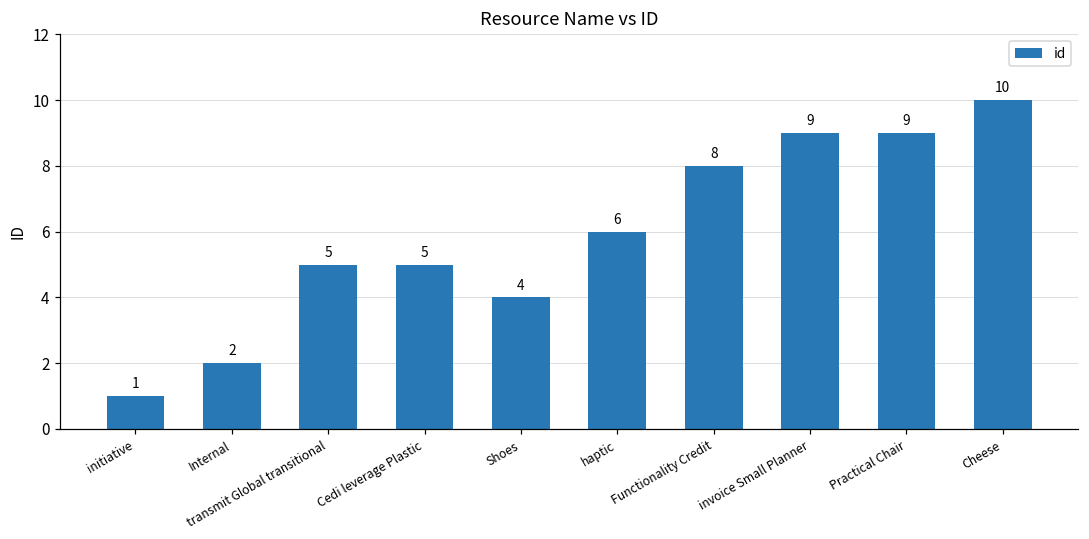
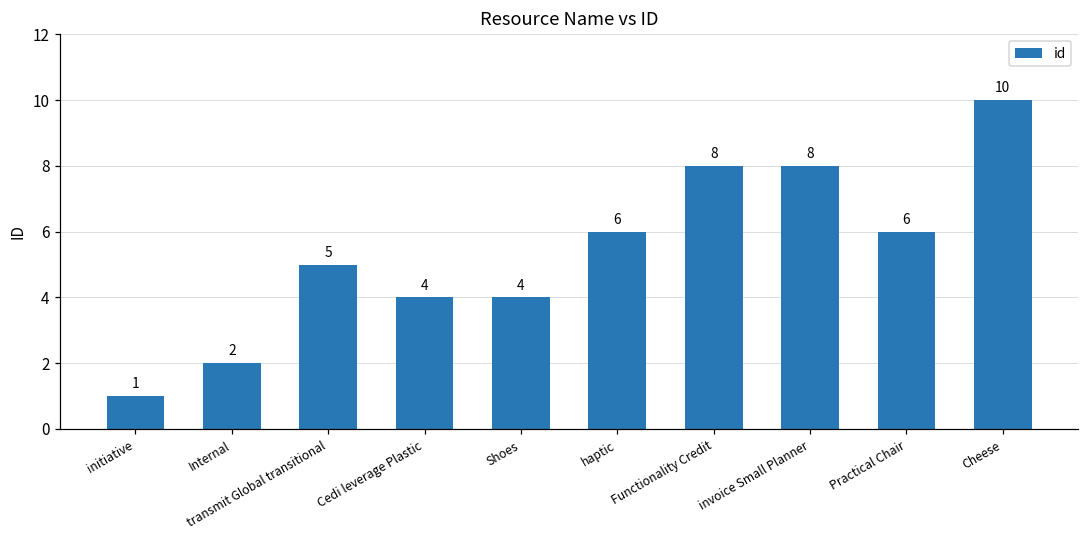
  {
    "initiative": 1,
    "Internal": 2,
    "transmit Global transitional": 5,
-   "Cedi leverage Plastic": 5,
+   "Cedi leverage Plastic": 4,
    "Shoes": 4,
    "haptic": 6,
    "Functionality Credit": 8,
-   "invoice Small Planner": 9,
-   "Practical Chair": 9,
+   "invoice Small Planner": 8,
+   "Practical Chair": 6,
    "Cheese": 10
  }
